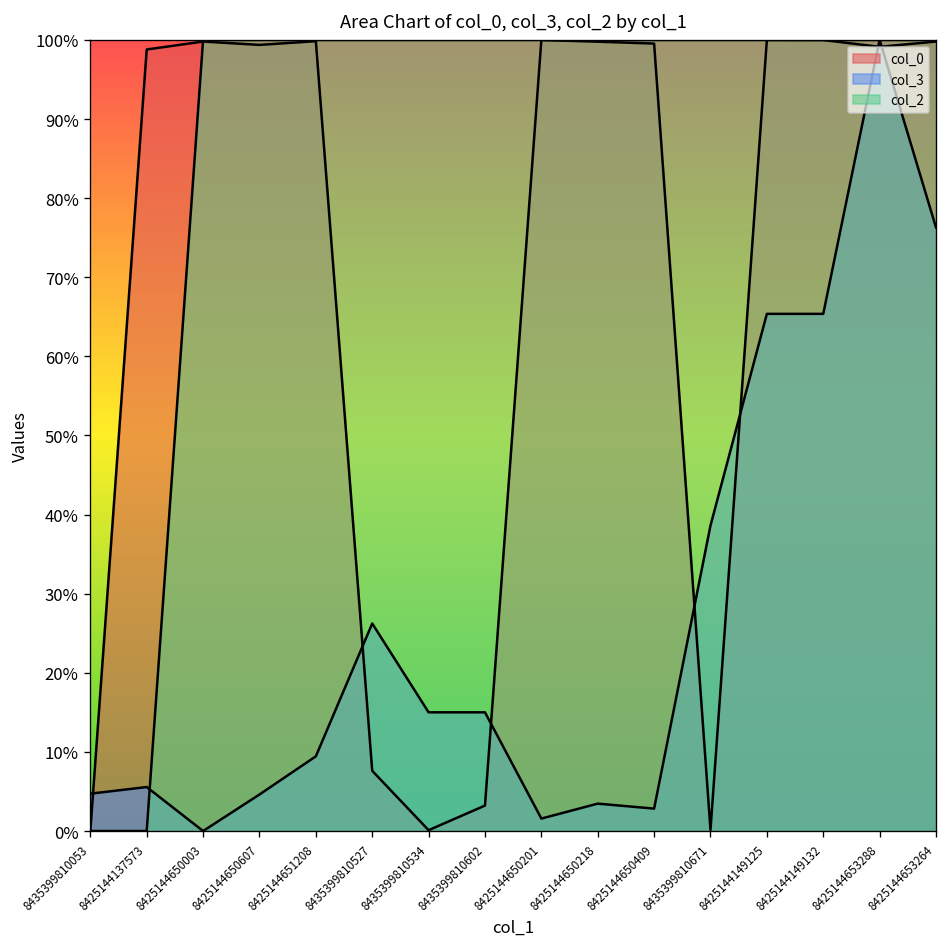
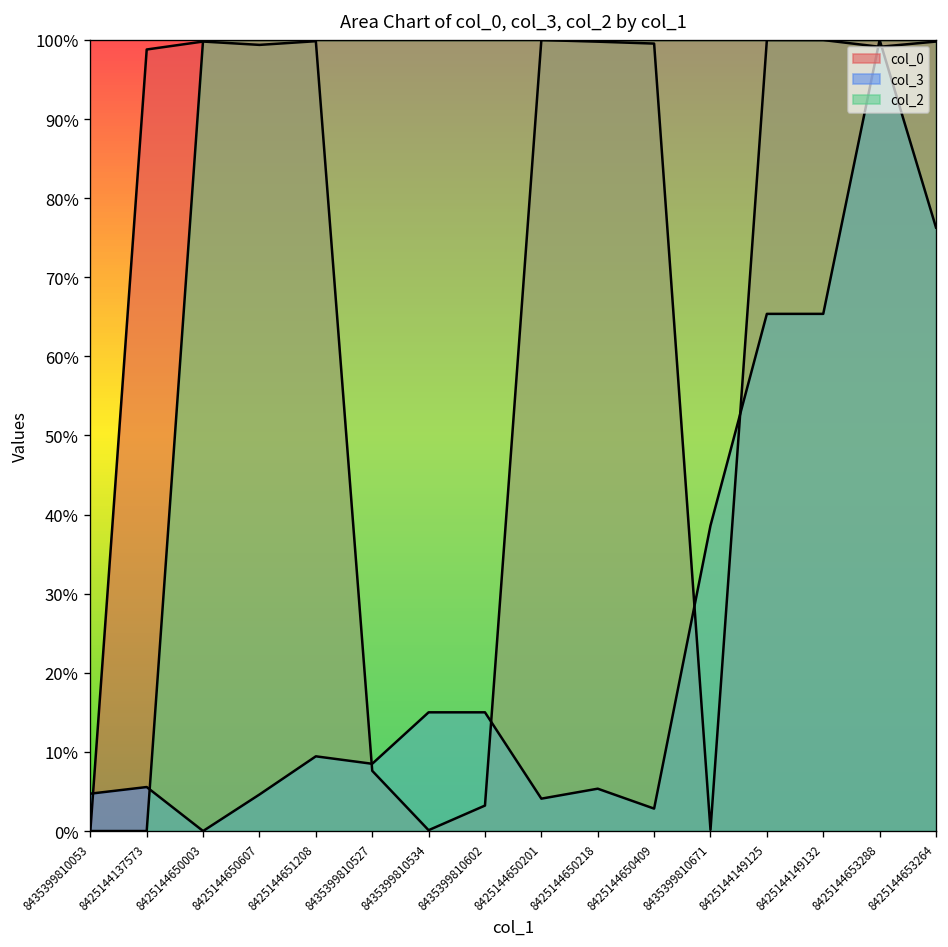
  {
    "col_0": {
      "8425144137573": "99%",
      "8425144650607": "99%",
      "8435399810527": "8%",
      "8435399810534": "0%",
      "8435399810602": "3%",
      "8425144650409": "100%",
      "8435399810671": "0%"
    },
    "col_3": {
      "8435399810053": "5%",
      "8425144137573": "6%",
      "8425144650003": "0%",
      "8425144650607": "5%",
      "8425144651208": "9%",
-     "8435399810527": "26%",
+     "8435399810527": "8%",
      "8435399810534": "15%",
      "8435399810602": "15%",
-     "8425144650201": "2%",
-     "8425144650218": "3%",
+     "8425144650201": "4%",
+     "8425144650218": "5%",
      "8425144650409": "3%",
      "8435399810671": "39%",
      "8425144149125": "65%",
      "8425144149132": "65%",
      "8425144653264": "76%"
    },
    "col_2": {
      "8425144137573": "0%",
      "8425144650607": "100%",
      "8435399810527": "100%",
      "8435399810534": "100%",
      "8435399810602": "100%",
      "8425144650409": "100%",
      "8435399810671": "100%"
    }
  }
